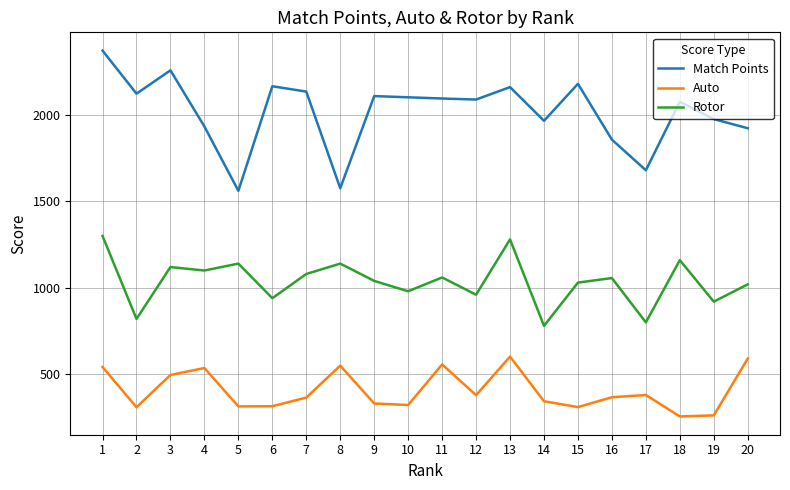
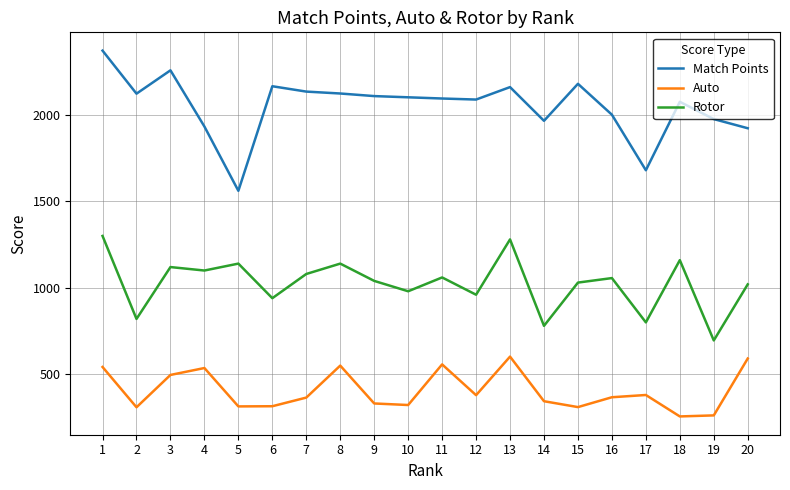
  {
    "Match Points": {
      "1": 2370,
      "2": 2120,
      "3": 2260,
      "4": 1930,
      "5": 1560,
      "6": 2170,
      "7": 2140,
-     "8": 1580,
+     "8": 2120,
      "9": 2110,
      "10": 2100,
      "11": 2100,
      "12": 2090,
      "13": 2160,
      "14": 1970,
      "15": 2180,
-     "16": 1860,
+     "16": 2000,
      "17": 1680,
      "20": 1920
    },
    "Auto": {
      "1": 540,
      "2": 310,
      "3": 500,
      "4": 540,
      "5": 310,
      "6": 320,
      "7": 370,
      "8": 550,
      "9": 330,
      "10": 320,
      "11": 560,
      "12": 380,
      "13": 600,
      "14": 340,
      "15": 310,
      "16": 370,
      "17": 380,
      "18": 260,
      "19": 260,
      "20": 590
    },
    "Rotor": {
      "1": 1300,
      "2": 820,
      "3": 1120,
      "4": 1100,
      "5": 1140,
      "6": 940,
      "7": 1080,
      "8": 1140,
      "9": 1040,
      "10": 980,
      "11": 1060,
      "12": 960,
      "13": 1280,
      "14": 780,
      "15": 1030,
      "16": 1060,
      "17": 800,
      "18": 1160,
-     "19": 920,
+     "19": 700,
      "20": 1020
    }
  }
